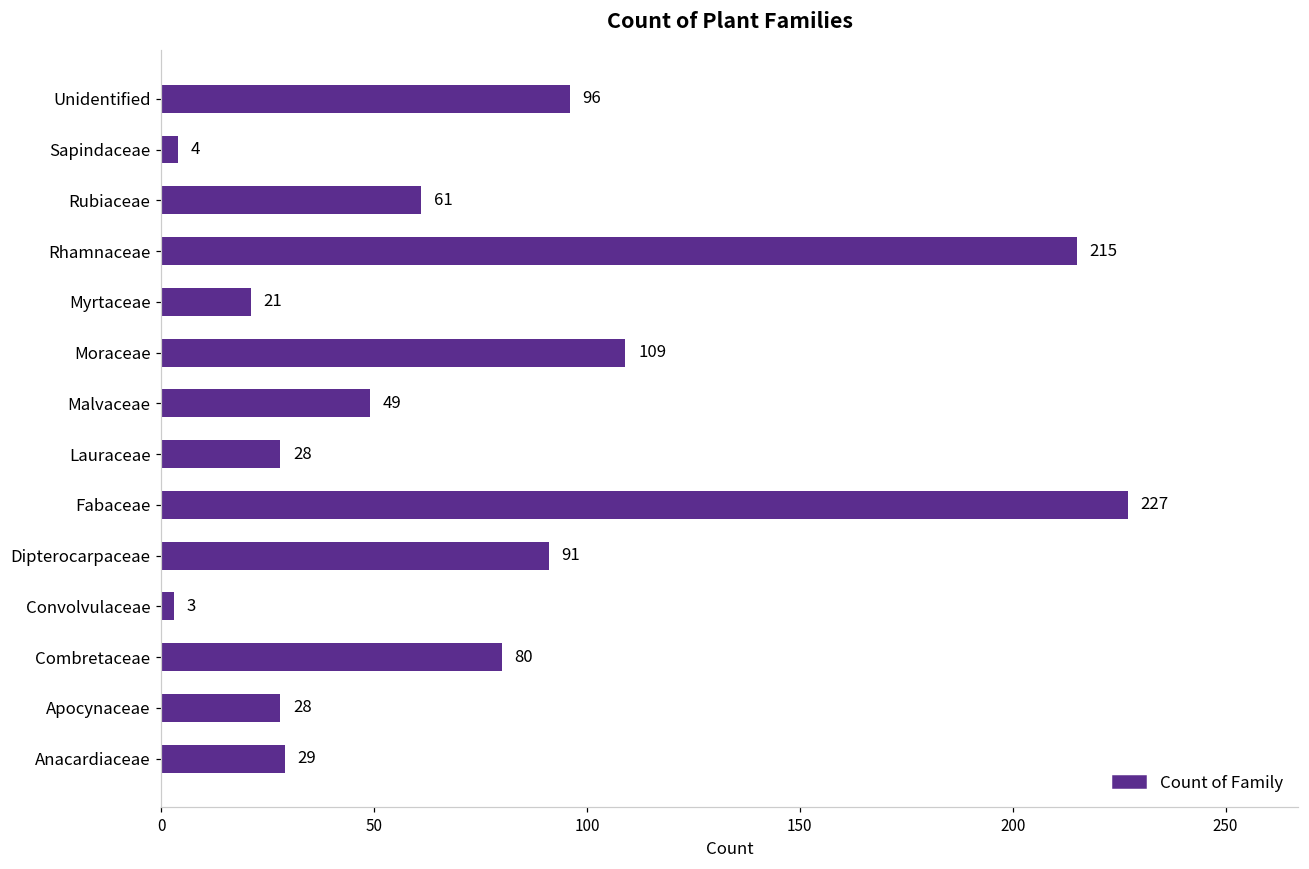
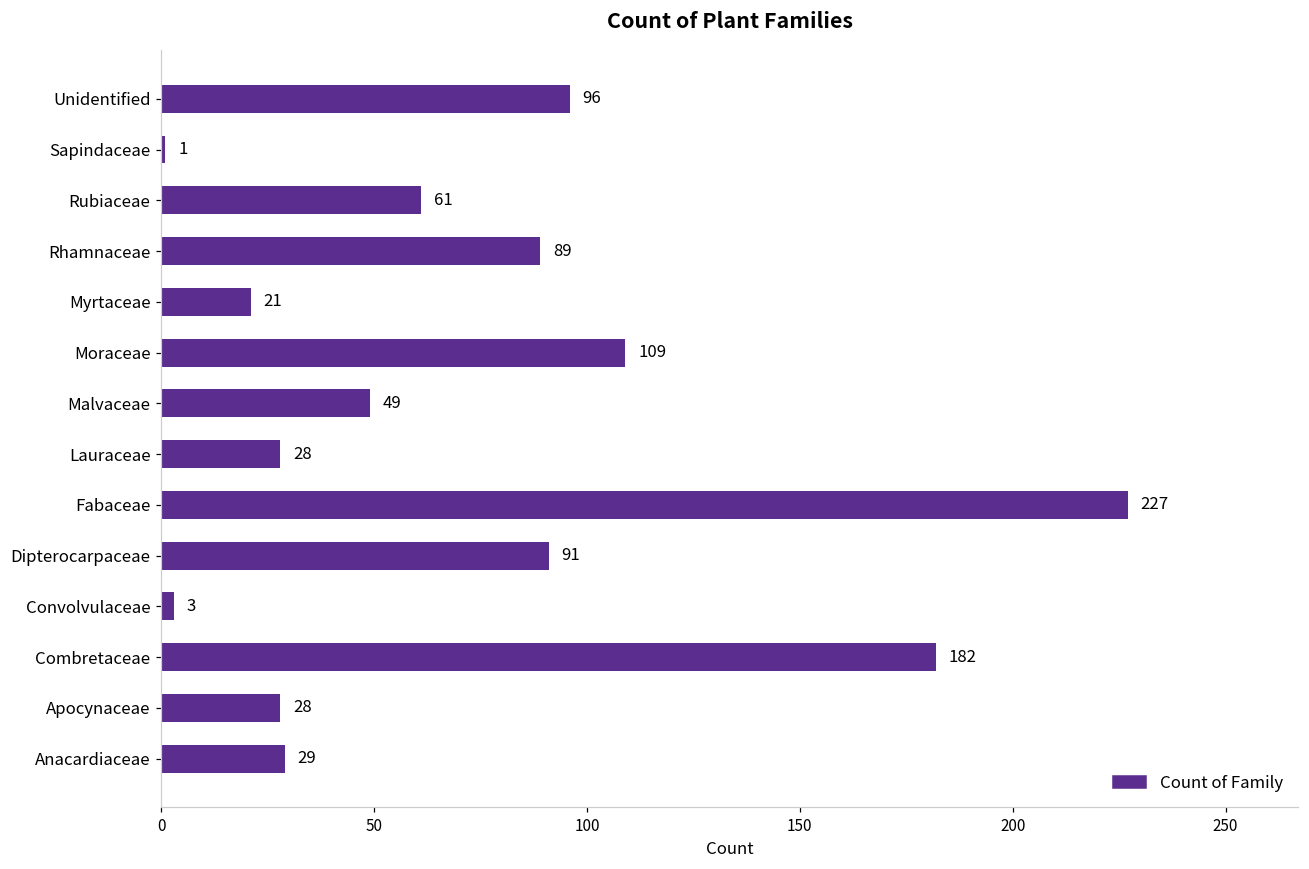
  {
    "Unidentified": 96,
-   "Sapindaceae": 4,
+   "Sapindaceae": 1,
    "Rubiaceae": 61,
-   "Rhamnaceae": 215,
+   "Rhamnaceae": 89,
    "Myrtaceae": 21,
    "Moraceae": 109,
    "Malvaceae": 49,
    "Lauraceae": 28,
    "Fabaceae": 227,
    "Dipterocarpaceae": 91,
    "Convolvulaceae": 3,
-   "Combretaceae": 80,
+   "Combretaceae": 182,
    "Apocynaceae": 28,
    "Anacardiaceae": 29
  }
